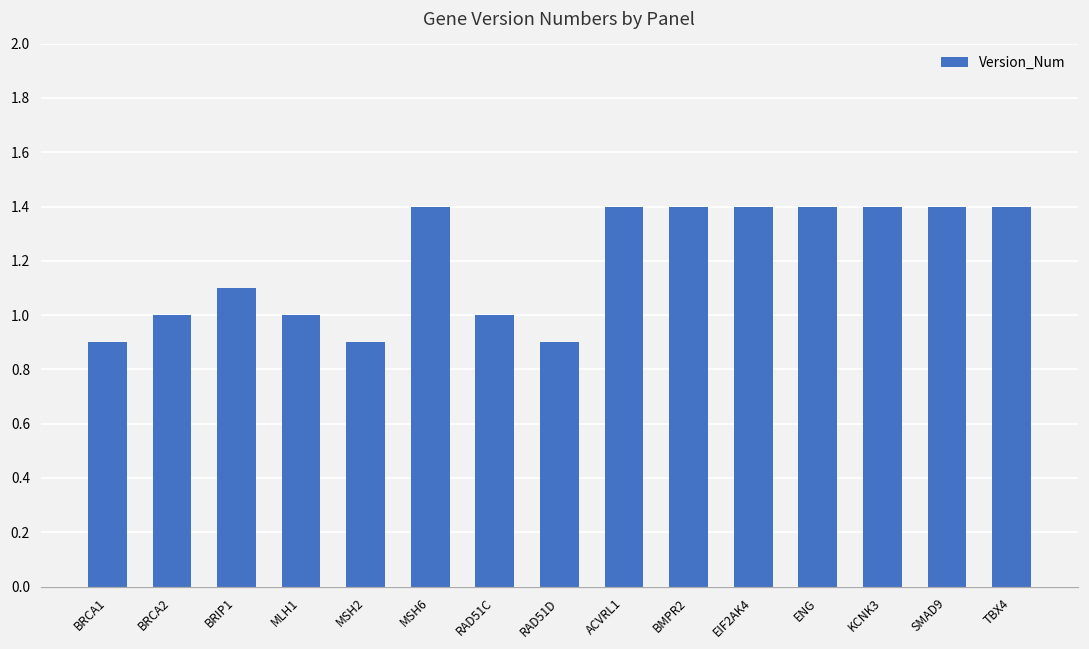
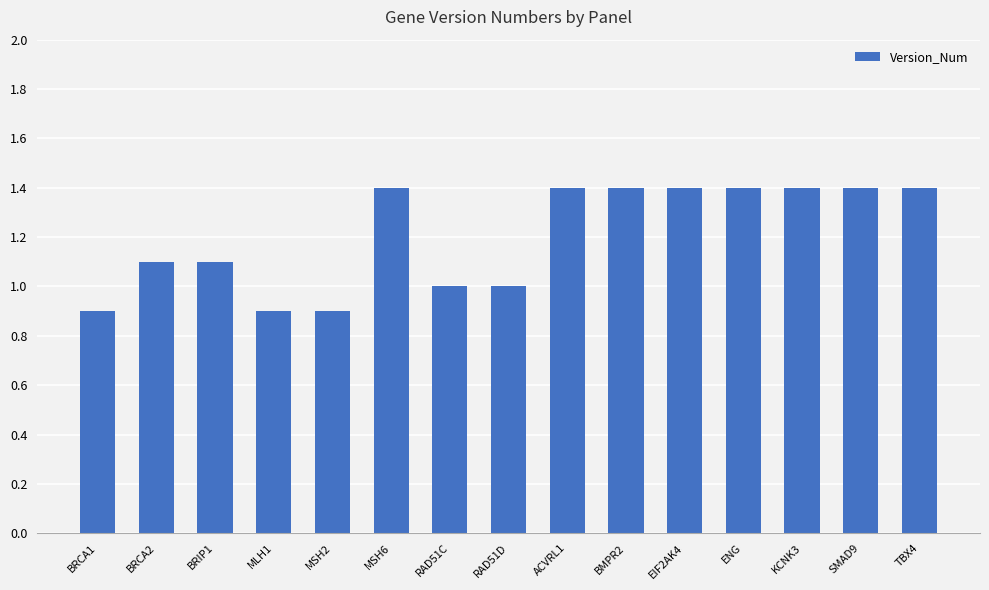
  {
    "BRCA1": 0.9,
-   "BRCA2": 1.0,
+   "BRCA2": 1.1,
    "BRIP1": 1.1,
-   "MLH1": 1.0,
+   "MLH1": 0.9,
    "MSH2": 0.9,
    "MSH6": 1.4,
    "RAD51C": 1.0,
-   "RAD51D": 0.9,
+   "RAD51D": 1.0,
    "ACVRL1": 1.4,
    "BMPR2": 1.4,
    "EIF2AK4": 1.4,
    "ENG": 1.4,
    "KCNK3": 1.4,
    "SMAD9": 1.4,
    "TBX4": 1.4
  }
